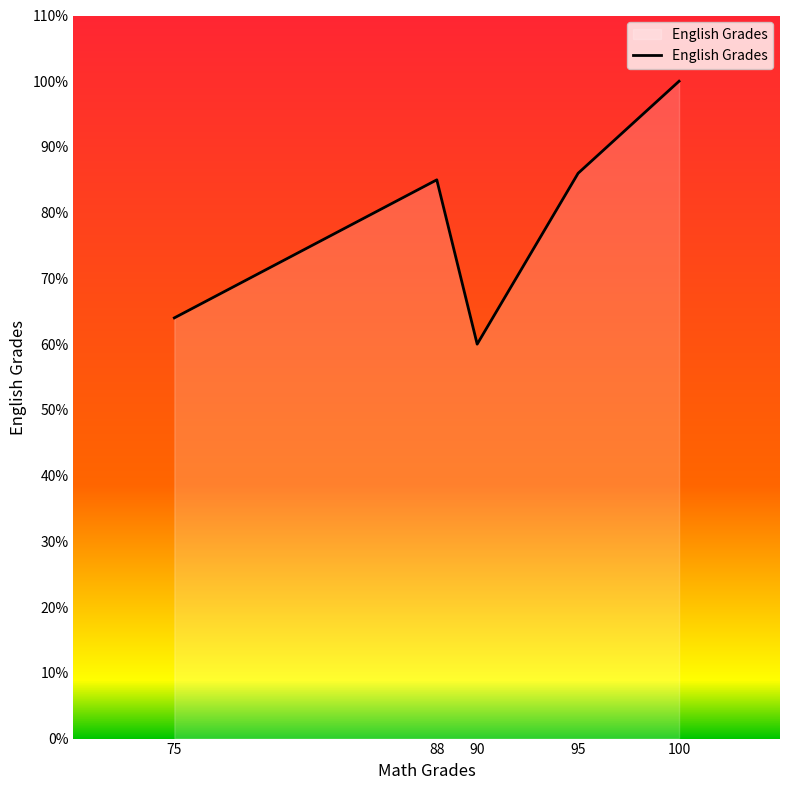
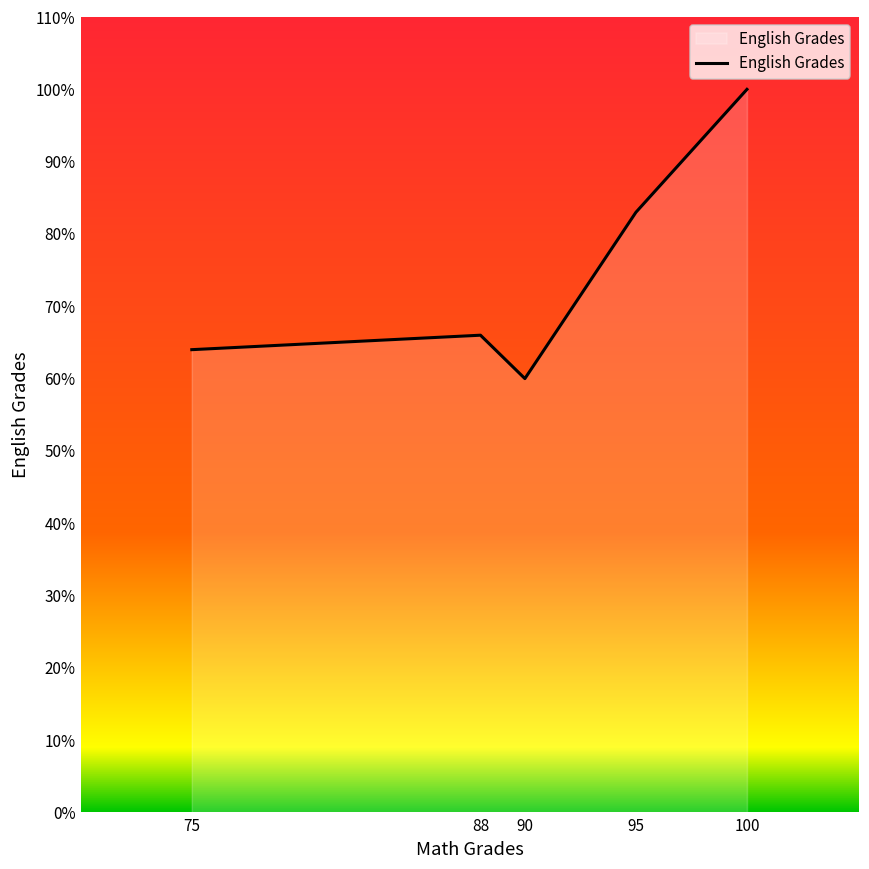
  {
    "75": "64%",
-   "88": "85%",
+   "88": "66%",
    "90": "60%",
-   "95": "86%",
+   "95": "83%",
    "100": "100%"
  }
